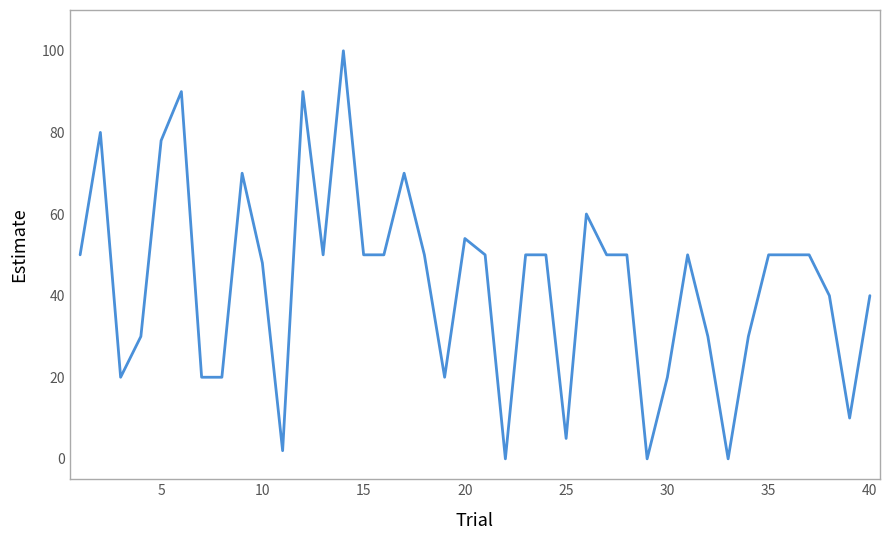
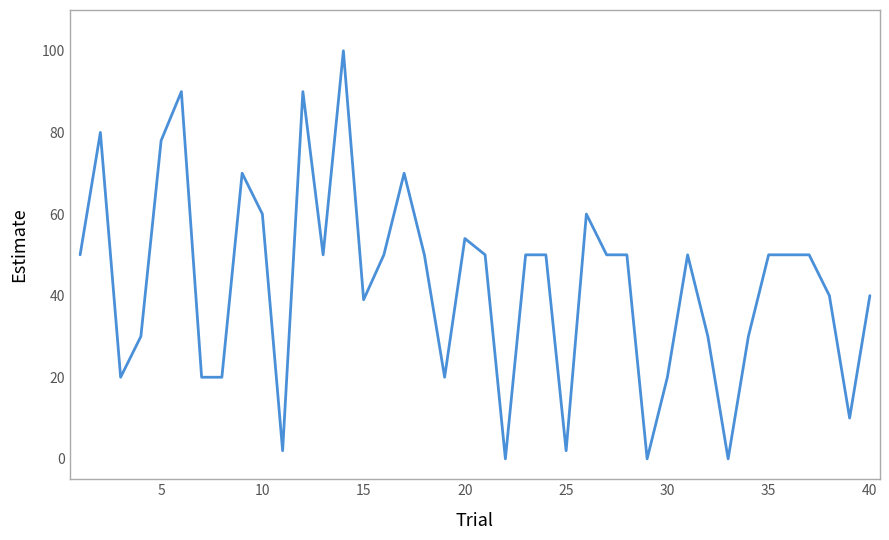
  {
    "5": 78,
-   "10": 48,
-   "15": 50,
+   "10": 60,
+   "15": 39,
    "20": 54,
-   "25": 5,
+   "25": 2,
    "30": 20,
    "35": 50,
    "40": 40
  }
